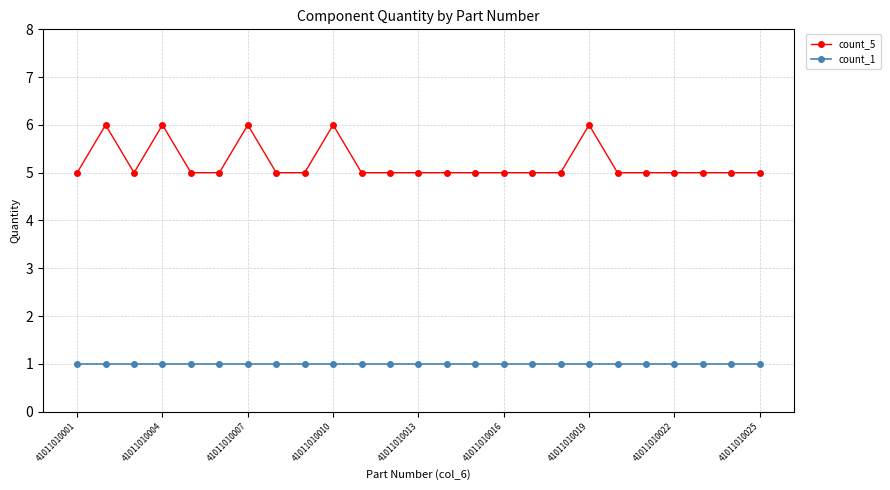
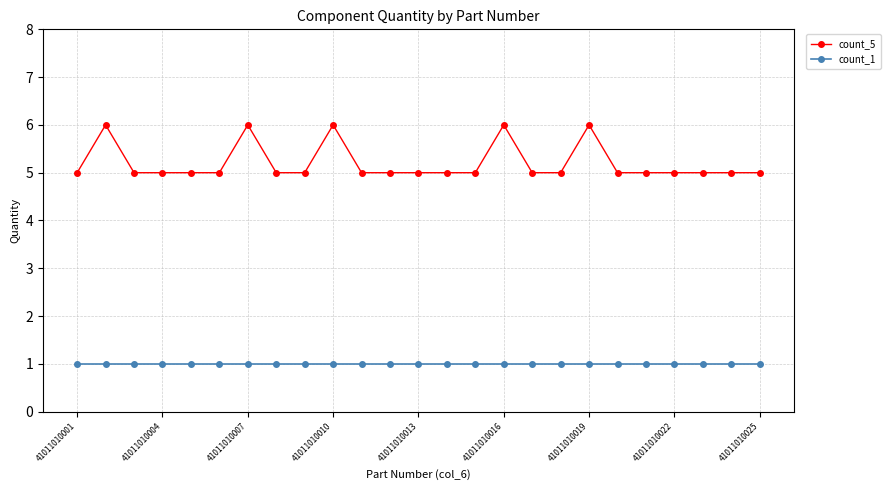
  {
    "count_5": {
      "41011010001": 5,
-     "41011010004": 6,
+     "41011010004": 5,
      "41011010007": 6,
      "41011010010": 6,
      "41011010013": 5,
-     "41011010016": 5,
+     "41011010016": 6,
      "41011010019": 6,
      "41011010022": 5,
      "41011010025": 5
    },
    "count_1": {
      "41011010001": 1,
      "41011010004": 1,
      "41011010007": 1,
      "41011010010": 1,
      "41011010013": 1,
      "41011010016": 1,
      "41011010019": 1,
      "41011010022": 1,
      "41011010025": 1
    }
  }
